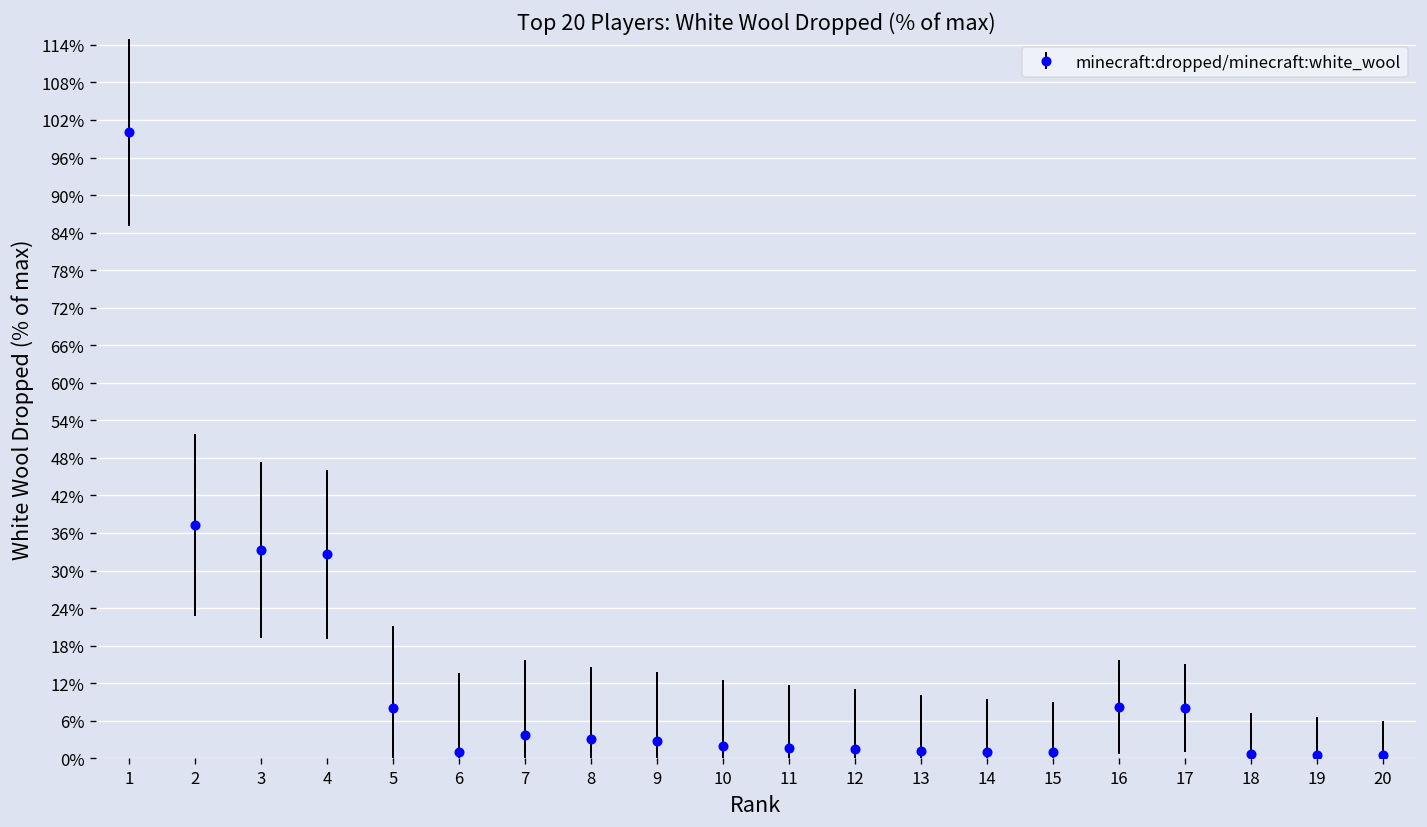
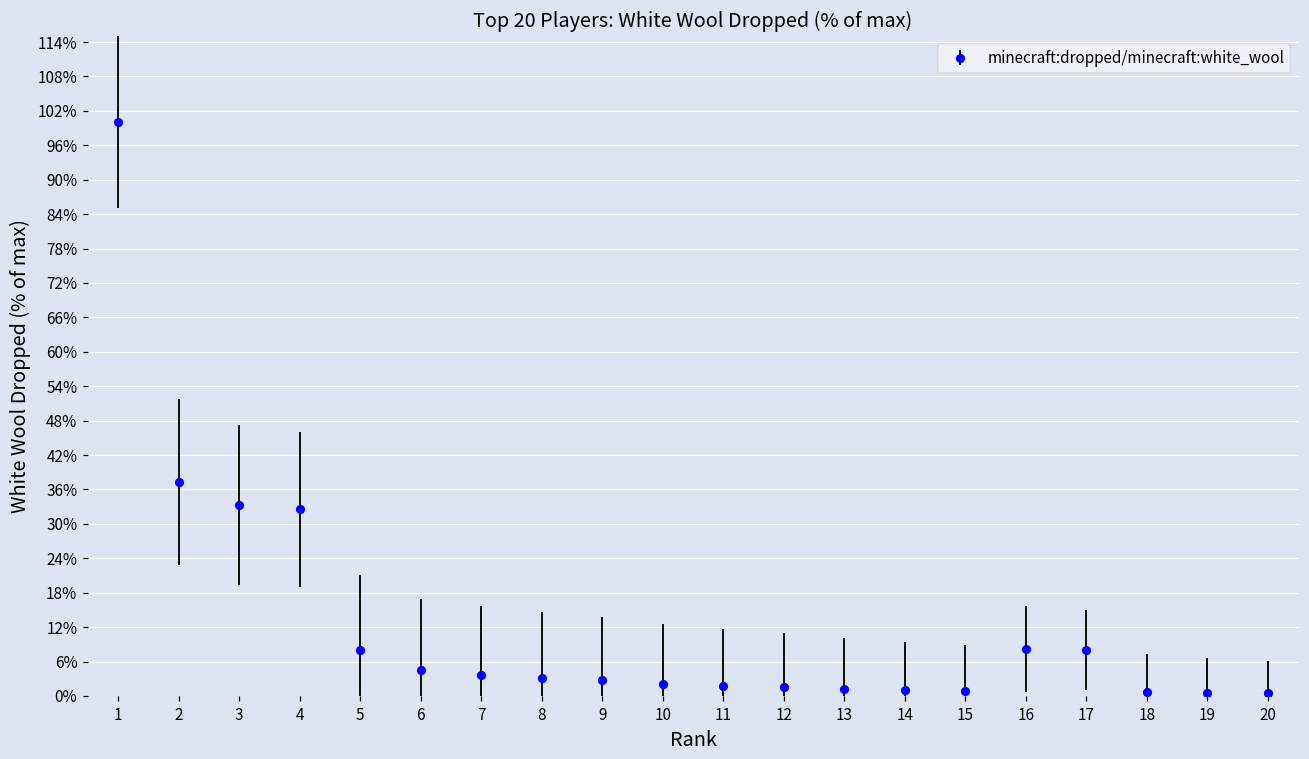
  {
    "1": "100%",
    "2": "37%",
    "3": "33%",
    "4": "33%",
    "5": "8%",
-   "6": "1%",
+   "6": "4%",
    "7": "4%",
    "8": "3%",
    "9": "3%",
    "10": "2%",
    "11": "2%",
    "12": "1%",
    "13": "1%",
    "14": "1%",
    "15": "1%",
    "16": "8%",
    "17": "8%",
    "18": "1%",
    "19": "1%",
    "20": "1%"
  }
